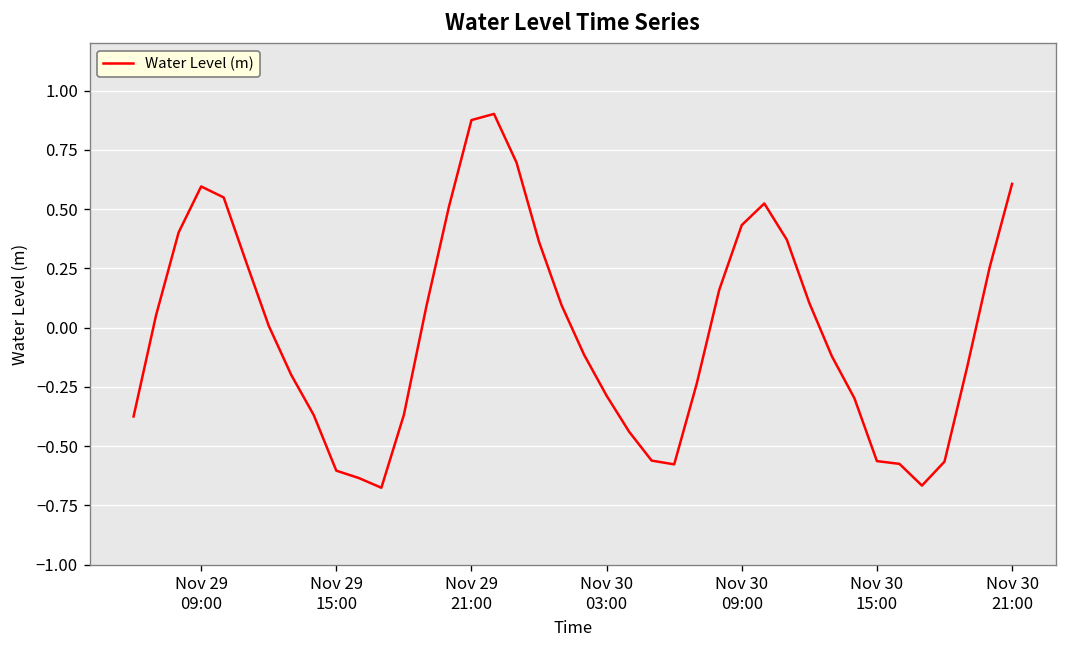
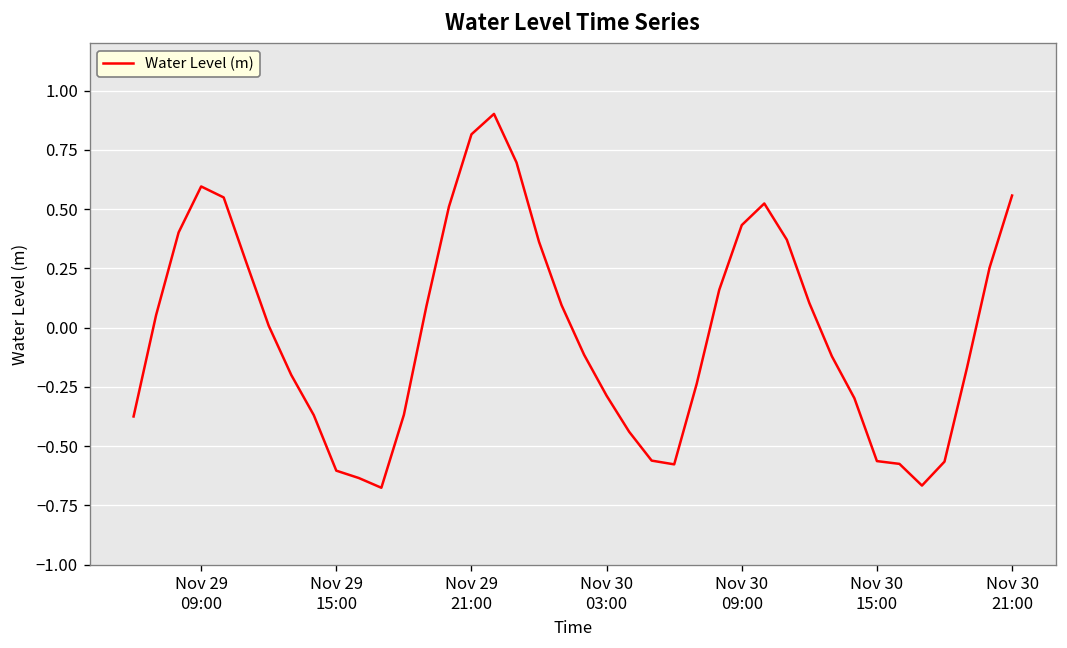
  {
    "Nov 29 09:00": 0.60,
    "Nov 29 15:00": -0.60,
-   "Nov 29 21:00": 0.88,
+   "Nov 29 21:00": 0.82,
    "Nov 30 03:00": -0.29,
    "Nov 30 09:00": 0.43,
    "Nov 30 15:00": -0.56,
-   "Nov 30 21:00": 0.61
+   "Nov 30 21:00": 0.56
  }
